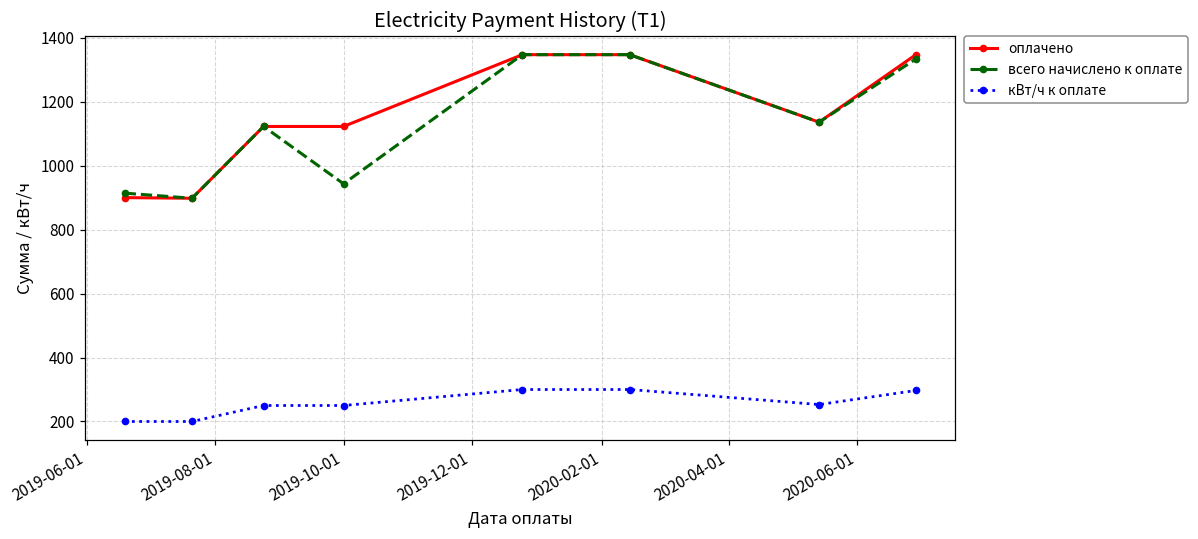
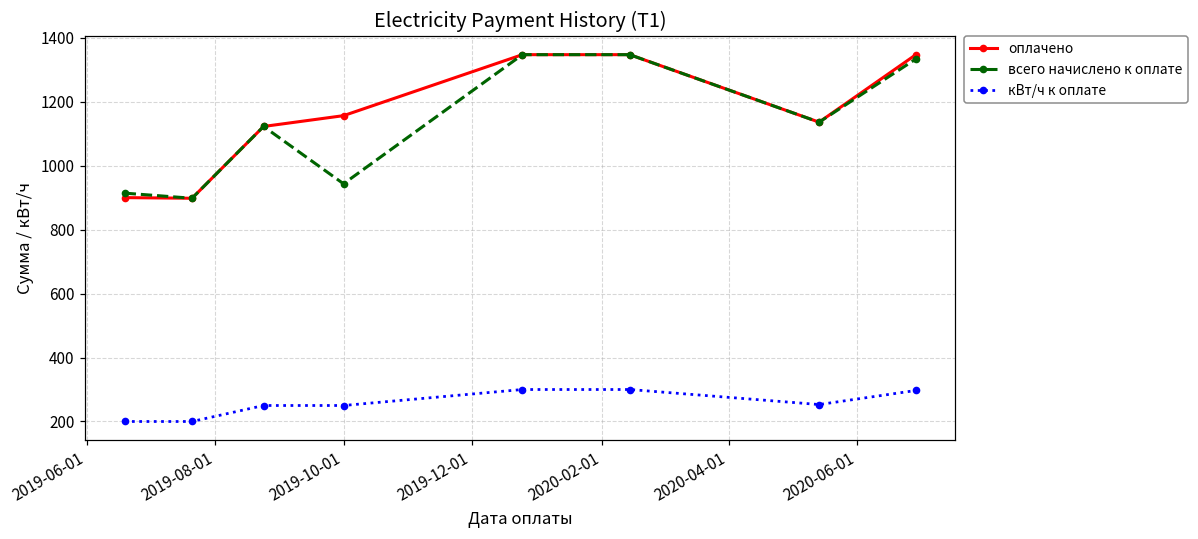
  {
    "оплачено": {
-     "2019-10-01": 1120
+     "2019-10-01": 1160
    },
    "всего начислено к оплате": {
      "2019-10-01": 940
    },
    "кВт/ч к оплате": {
      "2019-10-01": 250
    }
  }
